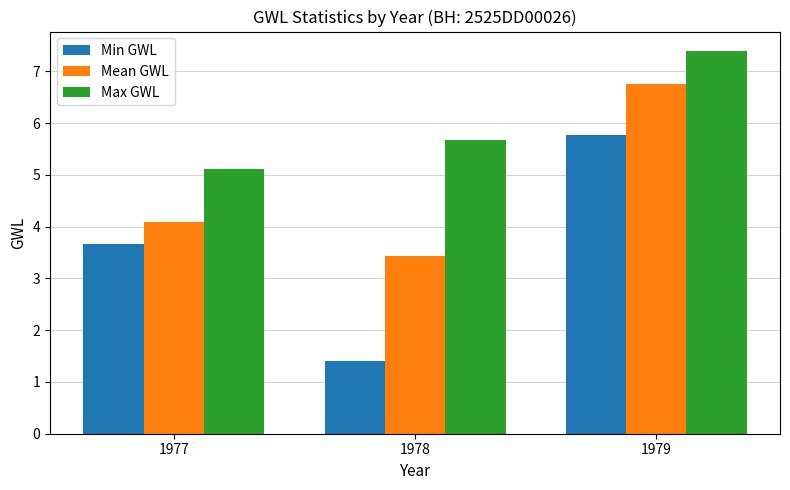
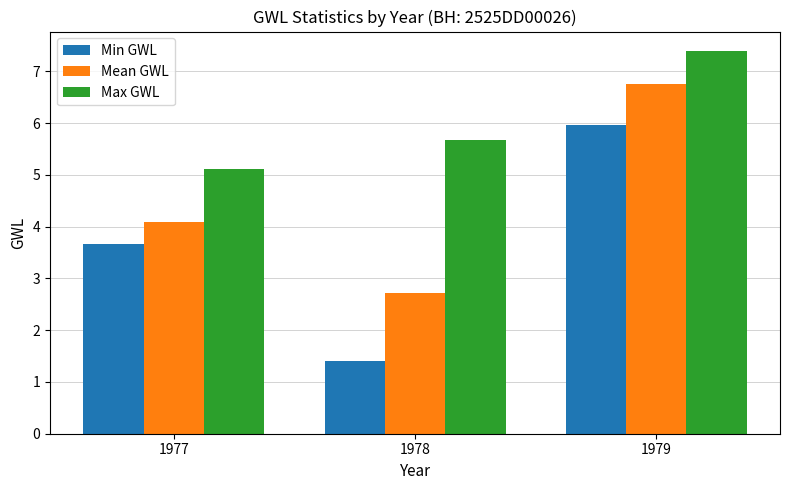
  {
    "Min GWL": {
      "1977": 3.7,
      "1978": 1.4,
-     "1979": 5.8
+     "1979": 6.0
    },
    "Mean GWL": {
      "1977": 4.1,
-     "1978": 3.4,
+     "1978": 2.7,
      "1979": 6.8
    },
    "Max GWL": {
      "1977": 5.1,
      "1978": 5.7,
      "1979": 7.4
    }
  }
